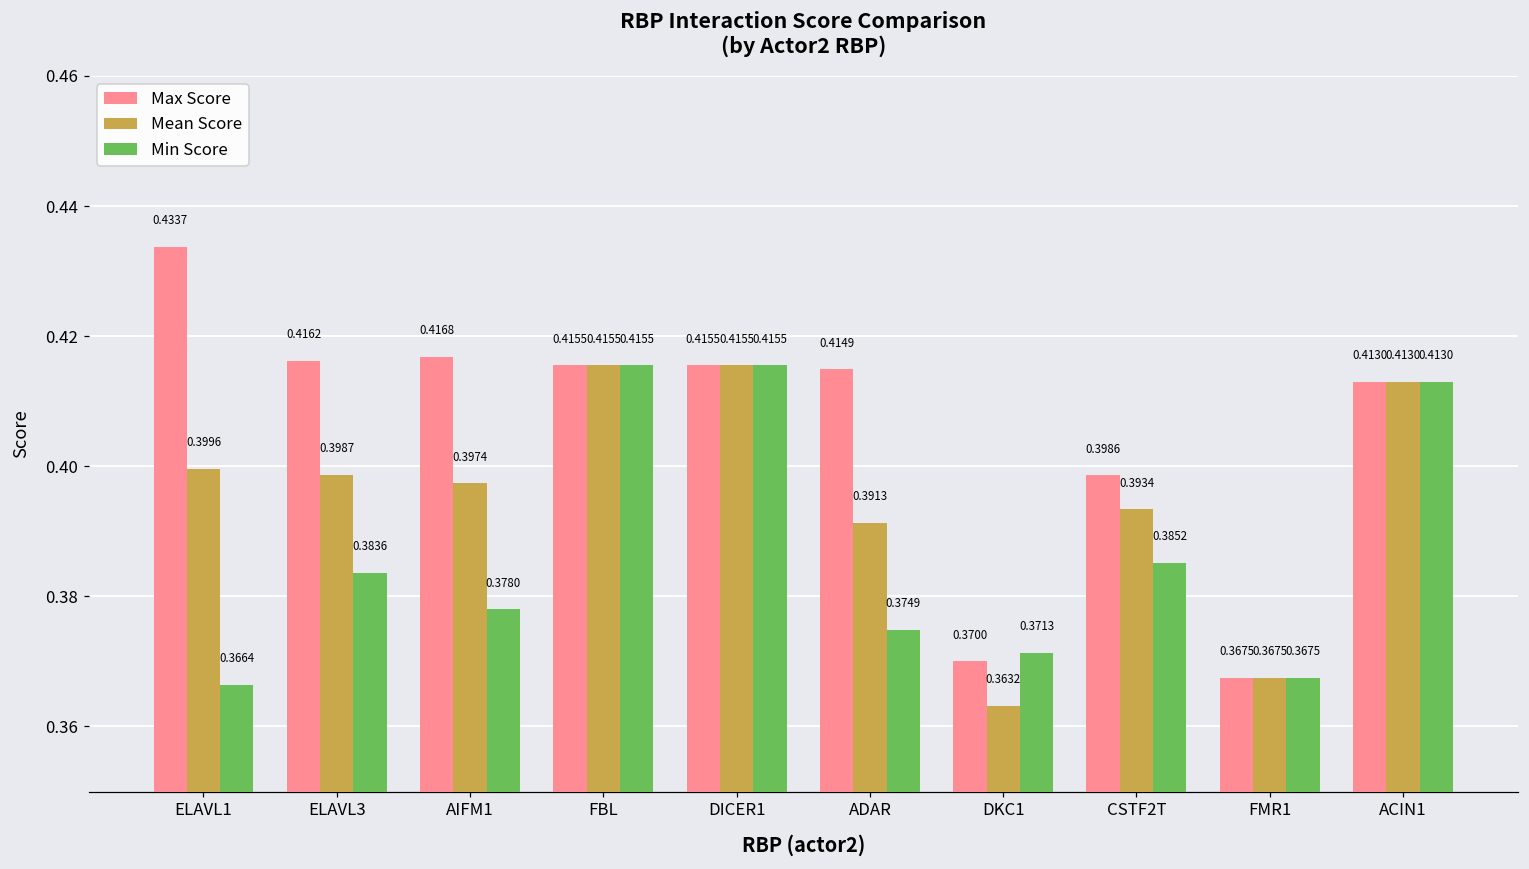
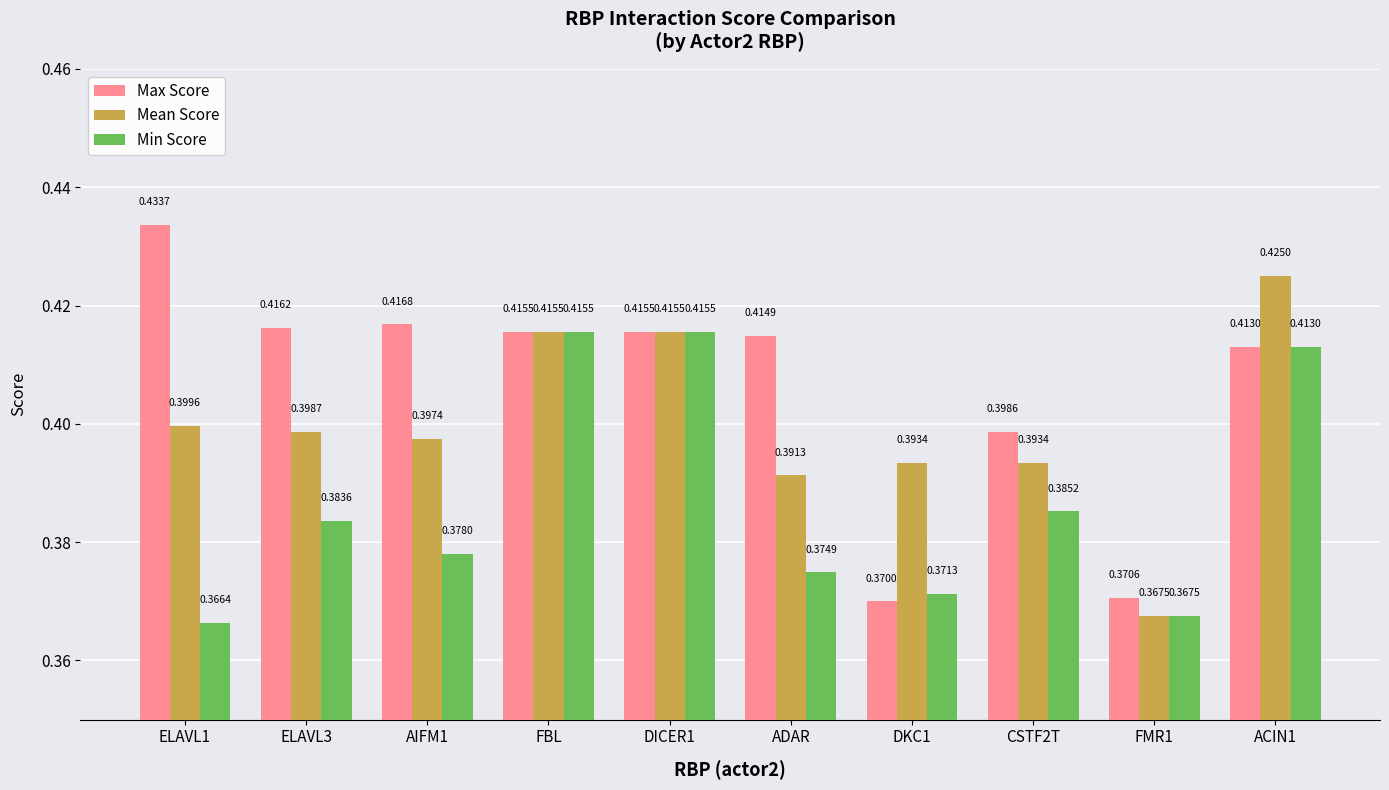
  {
    "Max Score": {
      "ELAVL1": 0.4337,
      "ELAVL3": 0.4162,
      "AIFM1": 0.4168,
      "FBL": 0.4155,
      "DICER1": 0.4155,
      "ADAR": 0.4149,
      "DKC1": 0.3700,
      "CSTF2T": 0.3986,
-     "FMR1": 0.3675,
+     "FMR1": 0.3706,
      "ACIN1": 0.4130
    },
    "Mean Score": {
      "ELAVL1": 0.3996,
      "ELAVL3": 0.3987,
      "AIFM1": 0.3974,
      "FBL": 0.4155,
      "DICER1": 0.4155,
      "ADAR": 0.3913,
-     "DKC1": 0.3632,
+     "DKC1": 0.3934,
      "CSTF2T": 0.3934,
      "FMR1": 0.3675,
-     "ACIN1": 0.4130
+     "ACIN1": 0.4250
    },
    "Min Score": {
      "ELAVL1": 0.3664,
      "ELAVL3": 0.3836,
      "AIFM1": 0.3780,
      "FBL": 0.4155,
      "DICER1": 0.4155,
      "ADAR": 0.3749,
      "DKC1": 0.3713,
      "CSTF2T": 0.3852,
      "FMR1": 0.3675,
      "ACIN1": 0.4130
    }
  }
